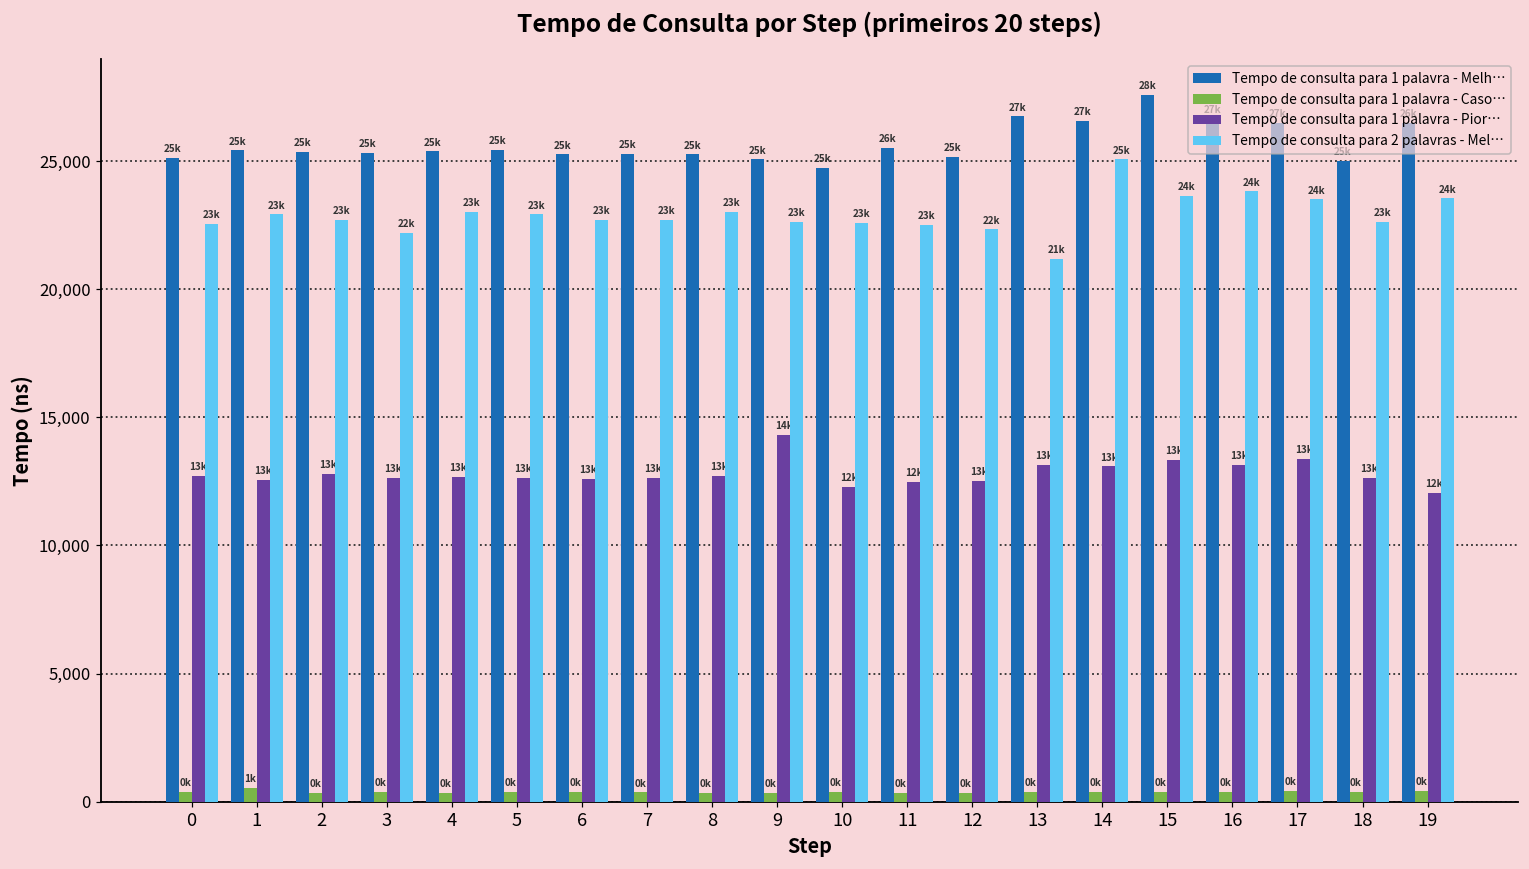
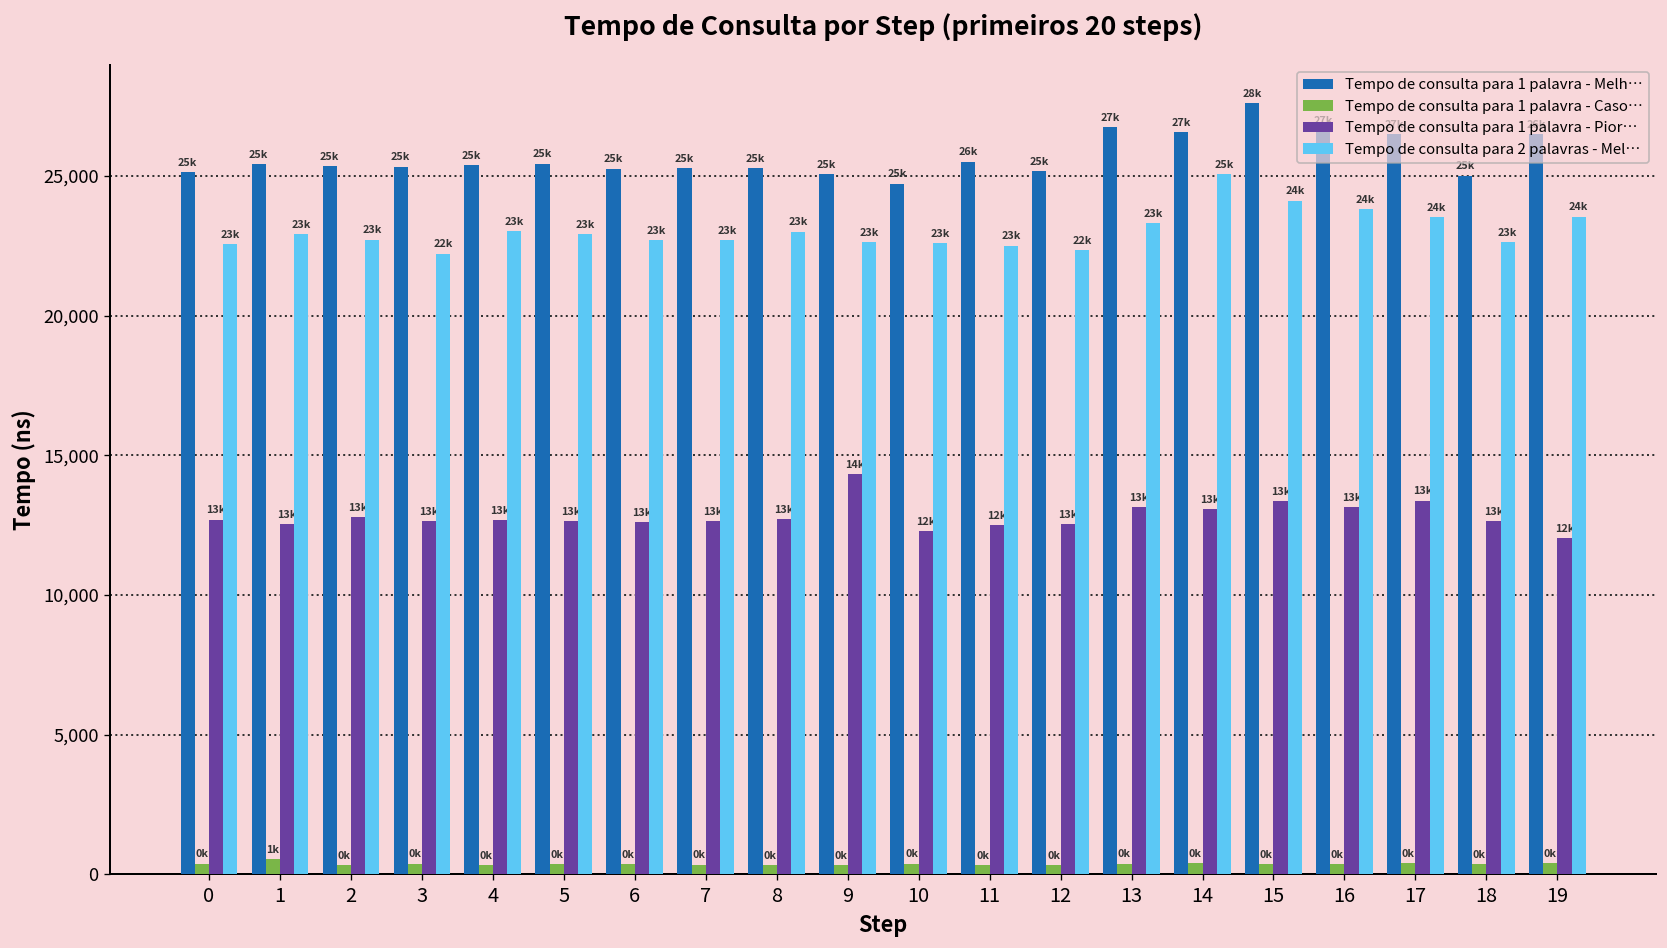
  {
    "Tempo de consulta para 1 palavra - Melh…": {
      "0": "25k",
      "1": "25k",
      "2": "25k",
      "3": "25k",
      "4": "25k",
      "5": "25k",
      "6": "25k",
      "7": "25k",
      "8": "25k",
      "9": "25k",
      "10": "25k",
      "11": "26k",
      "12": "25k",
      "13": "27k",
      "14": "27k",
      "15": "28k"
    },
    "Tempo de consulta para 1 palavra - Caso…": {
      "1": "1k"
    },
    "Tempo de consulta para 1 palavra - Pior…": {
      "0": "13k",
      "1": "13k",
      "2": "13k",
      "3": "13k",
      "4": "13k",
      "5": "13k",
      "6": "13k",
      "7": "13k",
      "8": "13k",
      "9": "14k",
      "10": "12k",
      "11": "12k",
      "12": "13k",
      "13": "13k",
      "14": "13k",
      "15": "13k",
      "16": "13k",
      "17": "13k",
      "18": "13k",
      "19": "12k"
    },
    "Tempo de consulta para 2 palavras - Mel…": {
      "0": "23k",
      "1": "23k",
      "2": "23k",
      "3": "22k",
      "4": "23k",
      "5": "23k",
      "6": "23k",
      "7": "23k",
      "8": "23k",
      "9": "23k",
      "10": "23k",
      "11": "23k",
      "12": "22k",
-     "13": "21k",
+     "13": "23k",
      "14": "25k",
-     "15": "23,600",
+     "15": "24,100",
      "16": "24k",
      "17": "24k",
      "18": "23k",
      "19": "24k"
    }
  }
